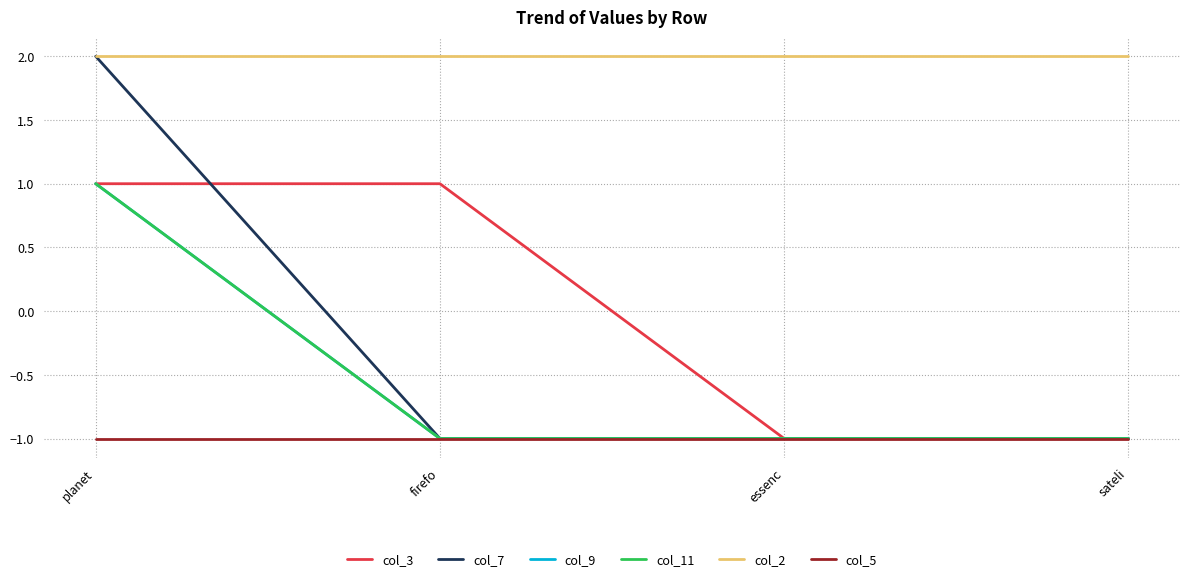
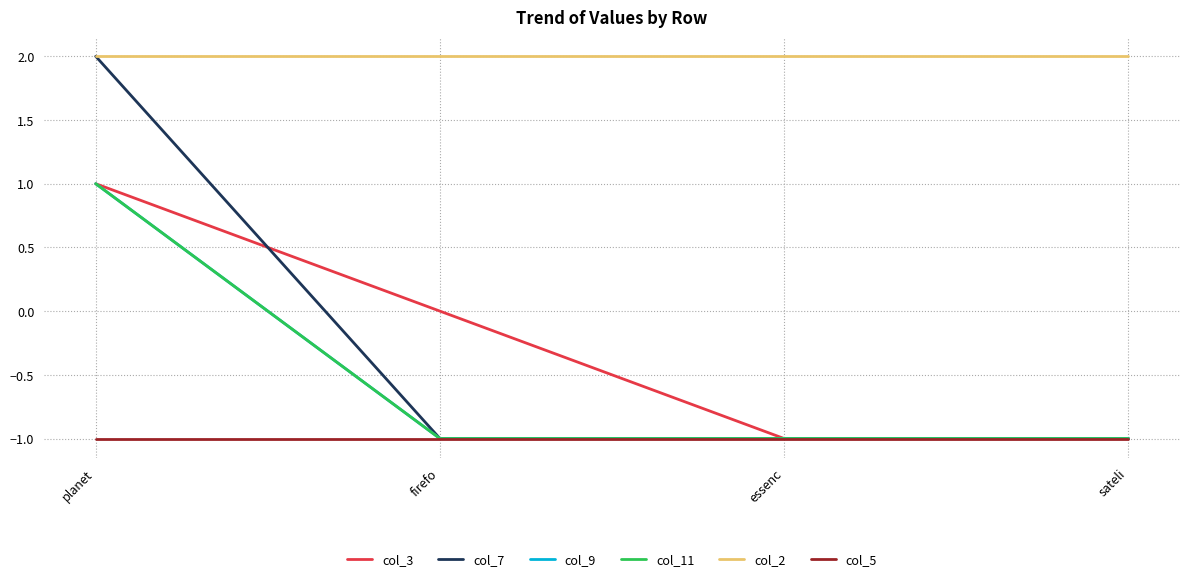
  {
    "col_3": {
-     "firefo": 1
+     "firefo": 0
    },
    "col_2": {
      "firefo": 2,
      "essenc": 2,
      "sateli": 2
    },
    "col_5": {
      "planet": -1
    }
  }
